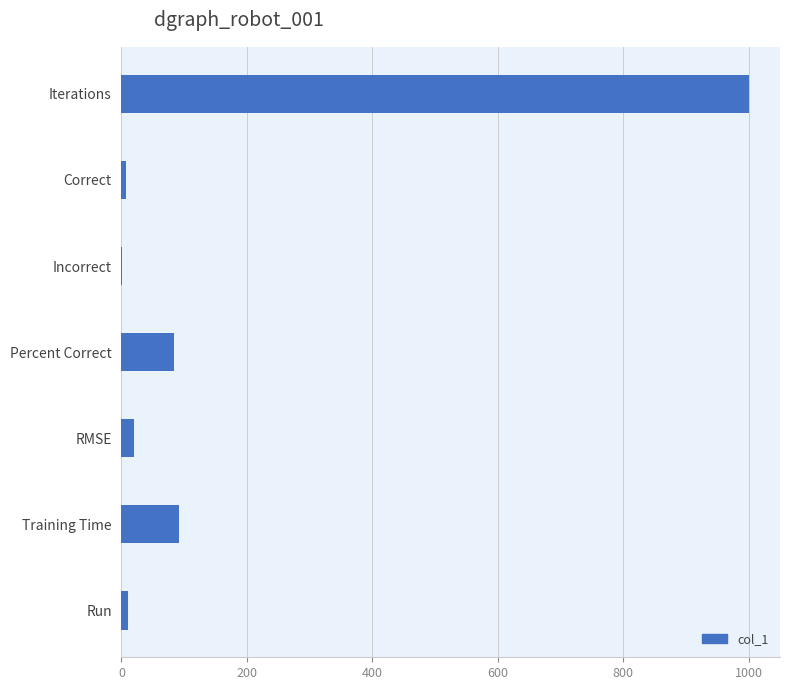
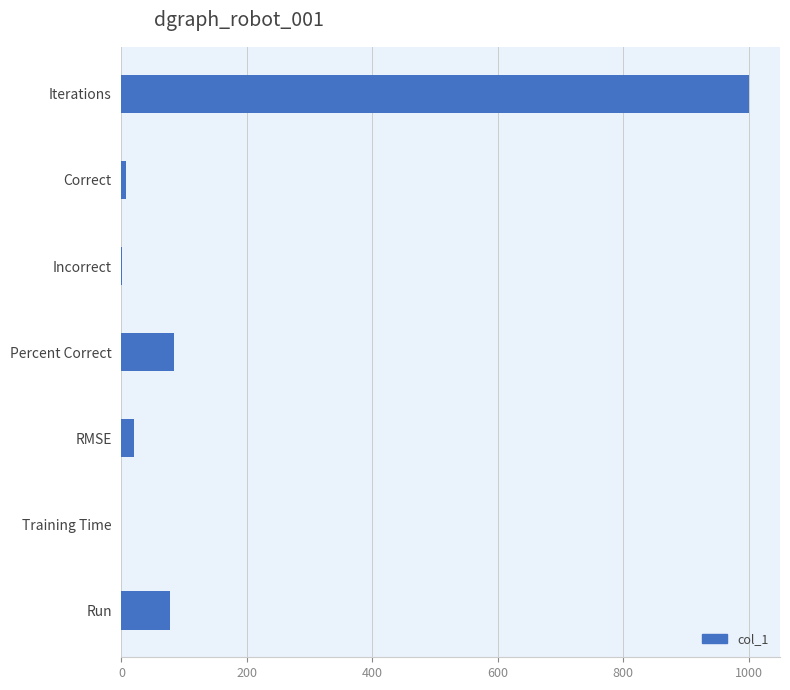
  {
    "Iterations": 1000,
    "Correct": 10,
    "Percent Correct": 80,
    "RMSE": 20,
-   "Training Time": 90,
-   "Run": 10
+   "Training Time": 0,
+   "Run": 80
  }
